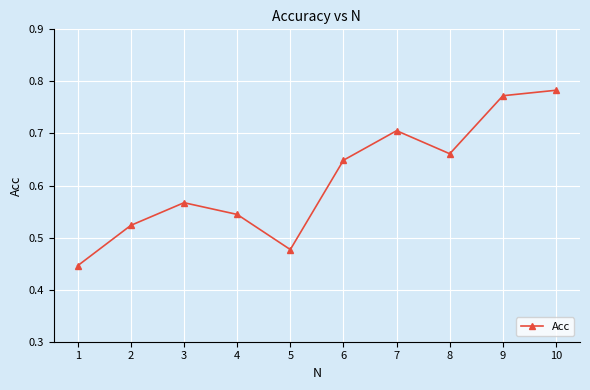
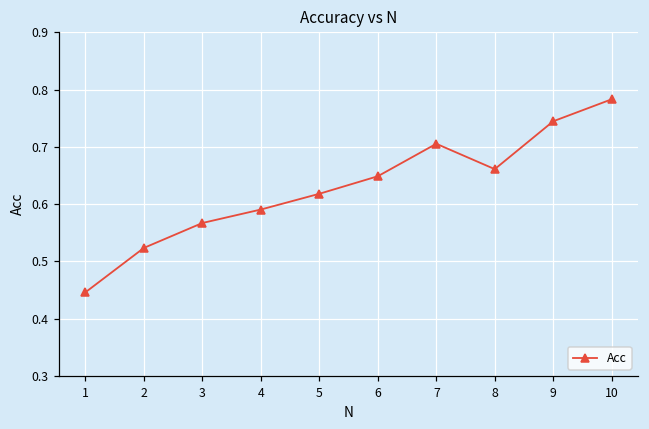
  {
    "1": 0.45,
    "2": 0.52,
    "3": 0.57,
-   "4": 0.54,
-   "5": 0.48,
+   "4": 0.59,
+   "5": 0.62,
    "6": 0.65,
    "7": 0.71,
    "8": 0.66,
-   "9": 0.77,
+   "9": 0.74,
    "10": 0.78
  }
